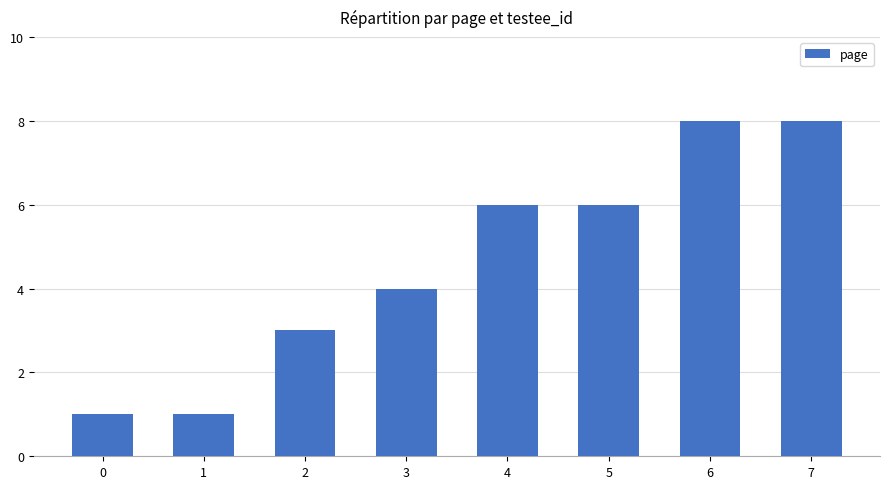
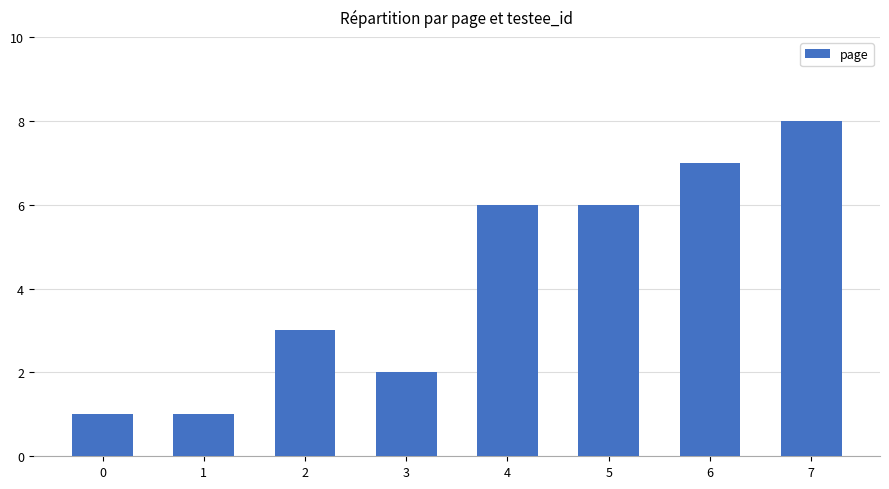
  {
    "0": 1,
    "1": 1,
    "2": 3,
-   "3": 4,
+   "3": 2,
    "4": 6,
    "5": 6,
-   "6": 8,
+   "6": 7,
    "7": 8
  }
